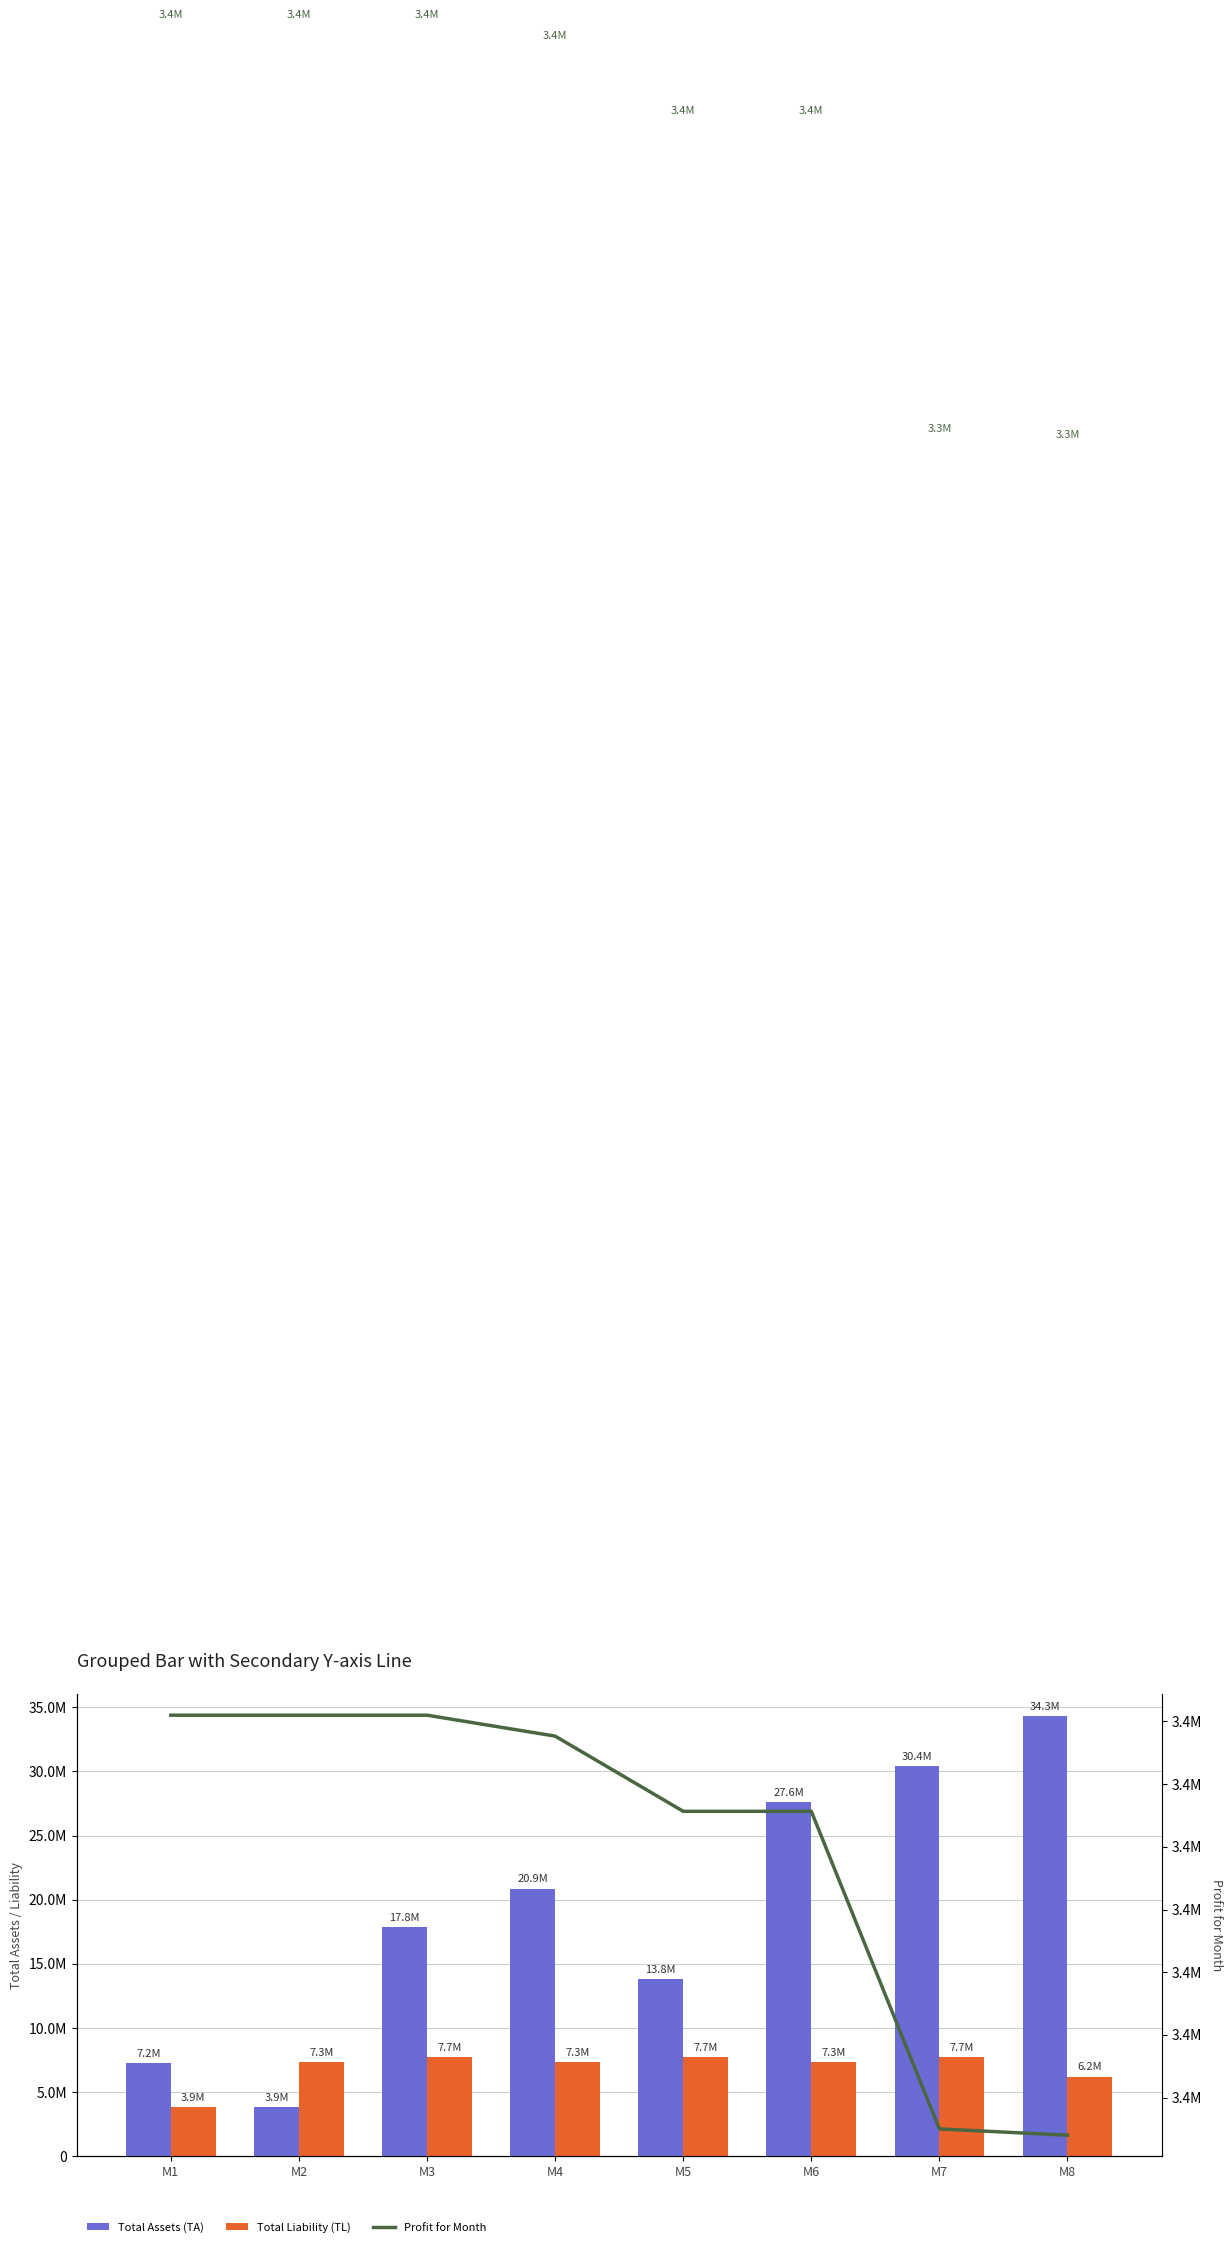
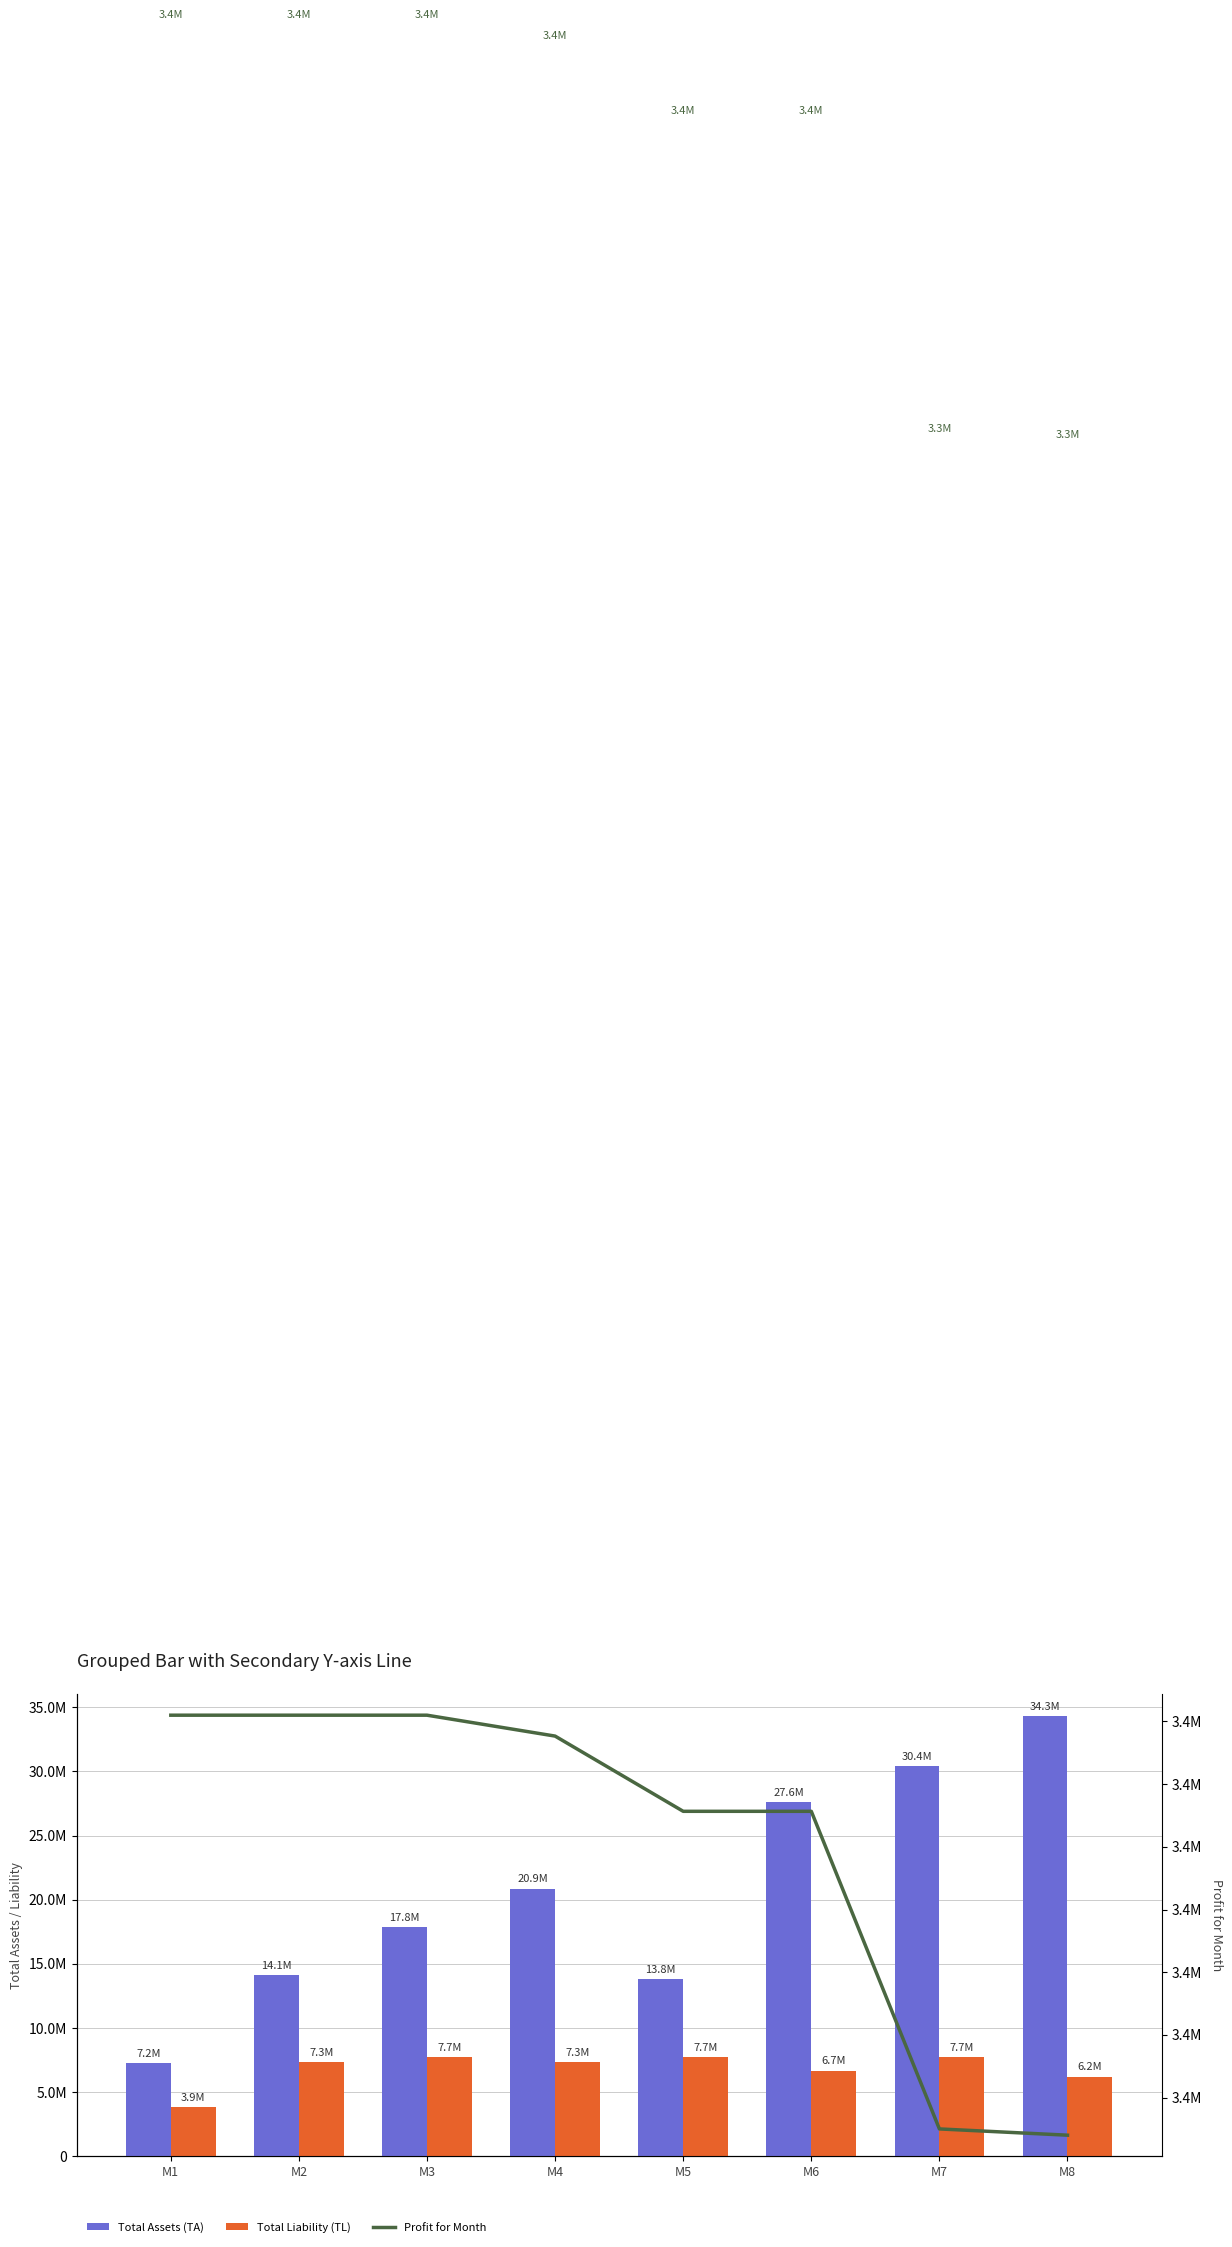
  {
    "Total Assets (TA)": {
      "M1": "7.2M",
-     "M2": "3.9M",
+     "M2": "14.1M",
      "M3": "17.8M",
      "M4": "20.9M",
      "M5": "13.8M",
      "M6": "27.6M",
      "M7": "30.4M",
      "M8": "34.3M"
    },
    "Total Liability (TL)": {
      "M1": "3.9M",
      "M2": "7.3M",
      "M3": "7.7M",
      "M4": "7.3M",
      "M5": "7.7M",
-     "M6": "7.3M",
+     "M6": "6.7M",
      "M7": "7.7M",
      "M8": "6.2M"
    }
  }
